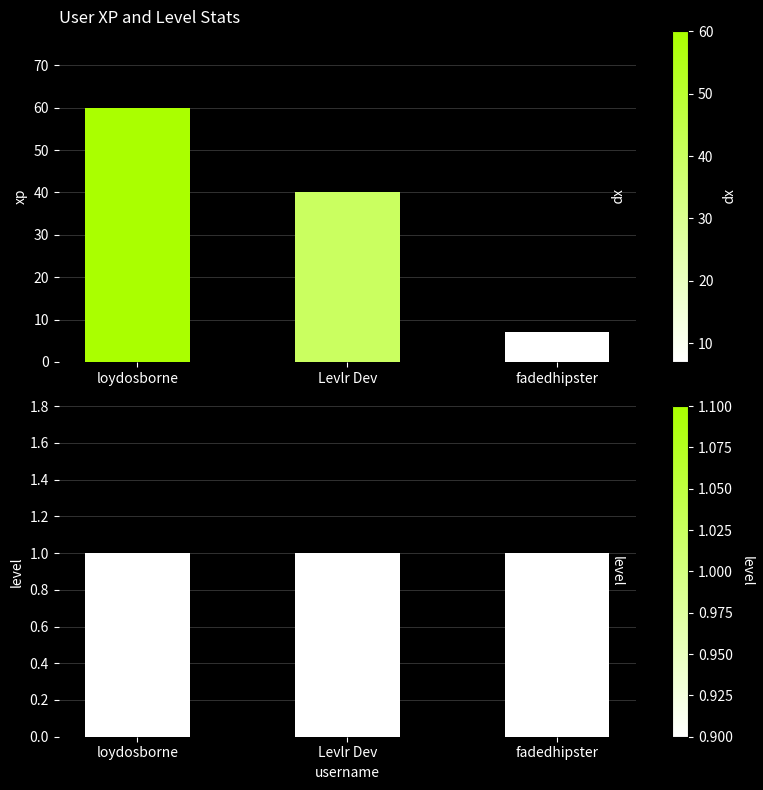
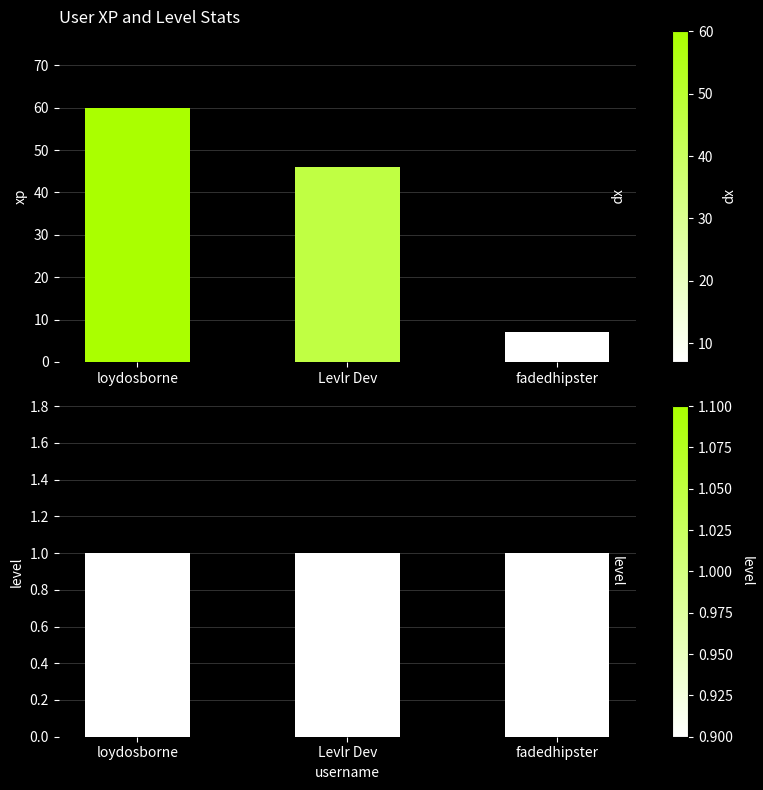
  {
    "User XP and Level Stats": {
      "loydosborne": 60,
-     "Levlr Dev": 40,
+     "Levlr Dev": 46,
      "fadedhipster": 7
    }
  }
